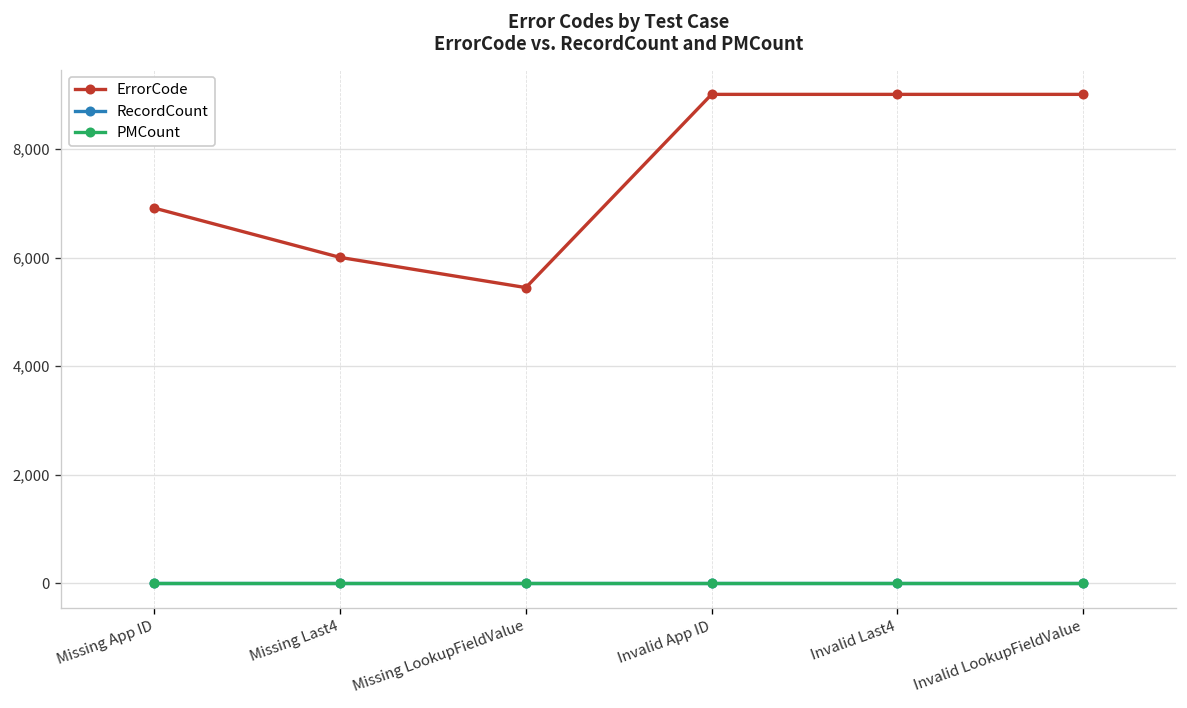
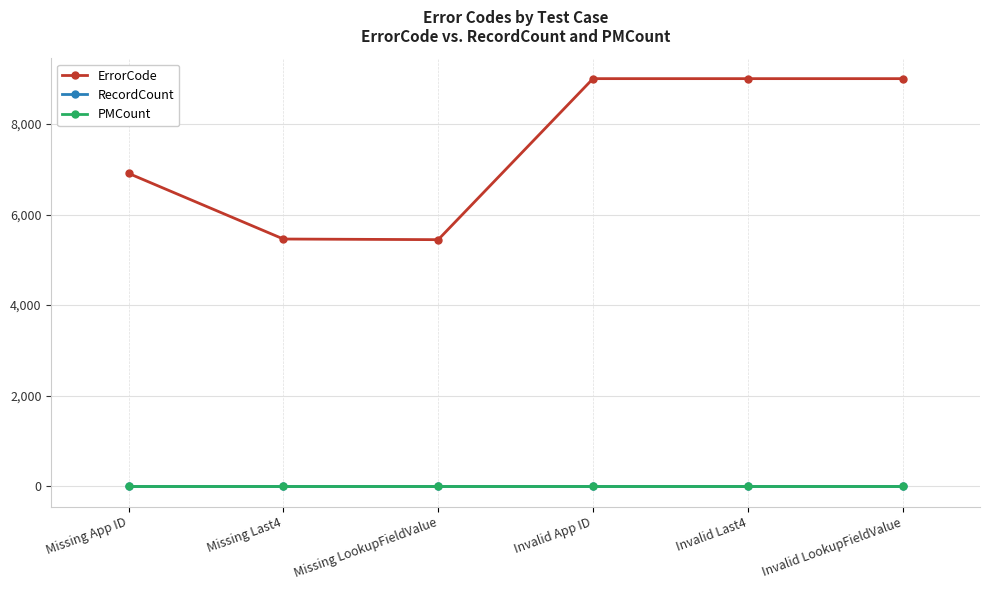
  {
    "ErrorCode": {
      "Missing App ID": "6,900",
-     "Missing Last4": "6,000",
+     "Missing Last4": "5,500",
      "Missing LookupFieldValue": "5,400",
      "Invalid App ID": "9,000",
      "Invalid Last4": "9,000",
      "Invalid LookupFieldValue": "9,000"
    },
    "PMCount": {
      "Missing App ID": "0",
      "Missing Last4": "0",
      "Missing LookupFieldValue": "0",
      "Invalid App ID": "0",
      "Invalid Last4": "0",
      "Invalid LookupFieldValue": "0"
    }
  }
